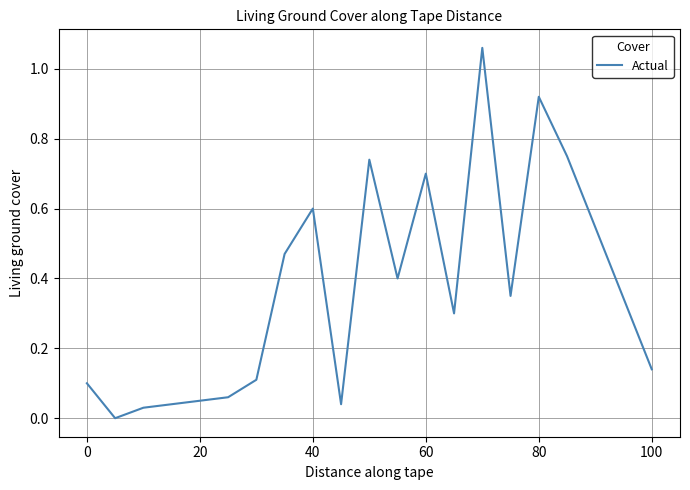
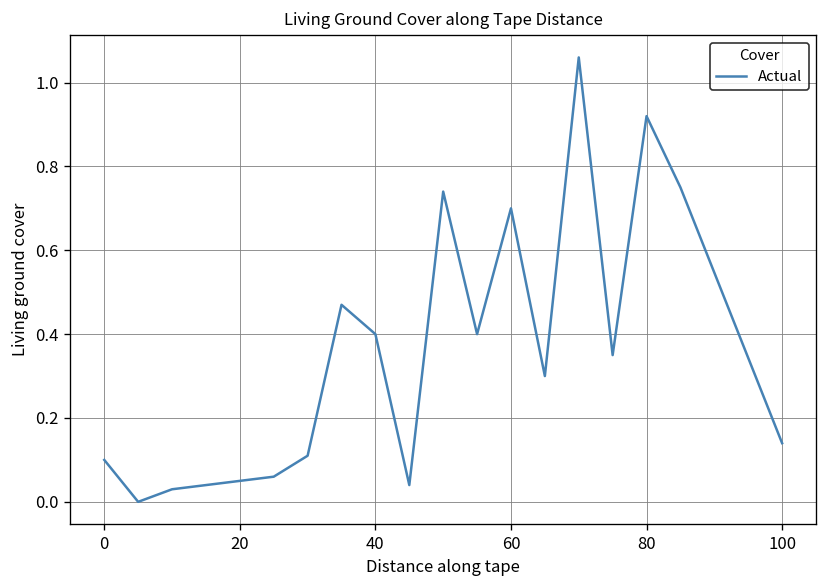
  {
    "0": 0.1,
    "20": 0.05,
-   "40": 0.6,
+   "40": 0.4,
    "60": 0.7,
    "80": 0.92,
    "100": 0.14
  }
